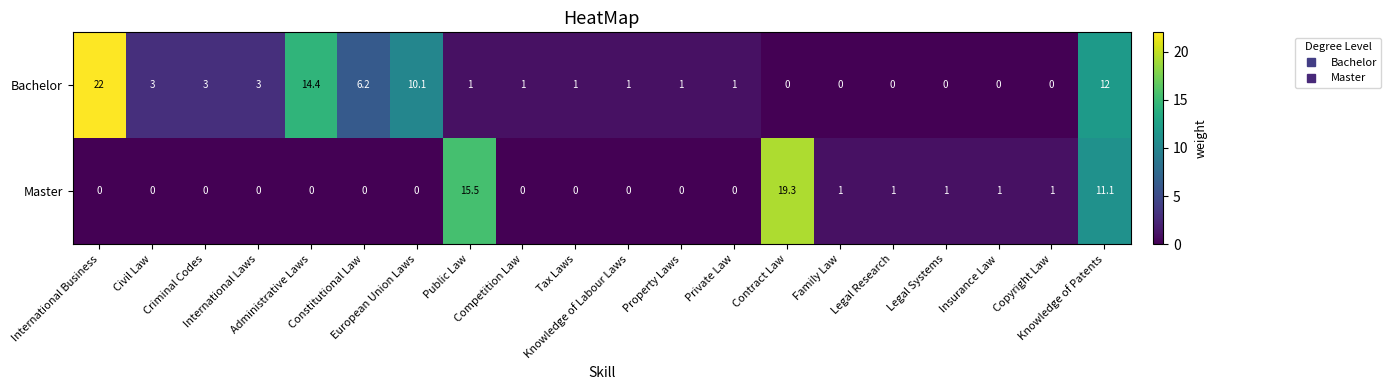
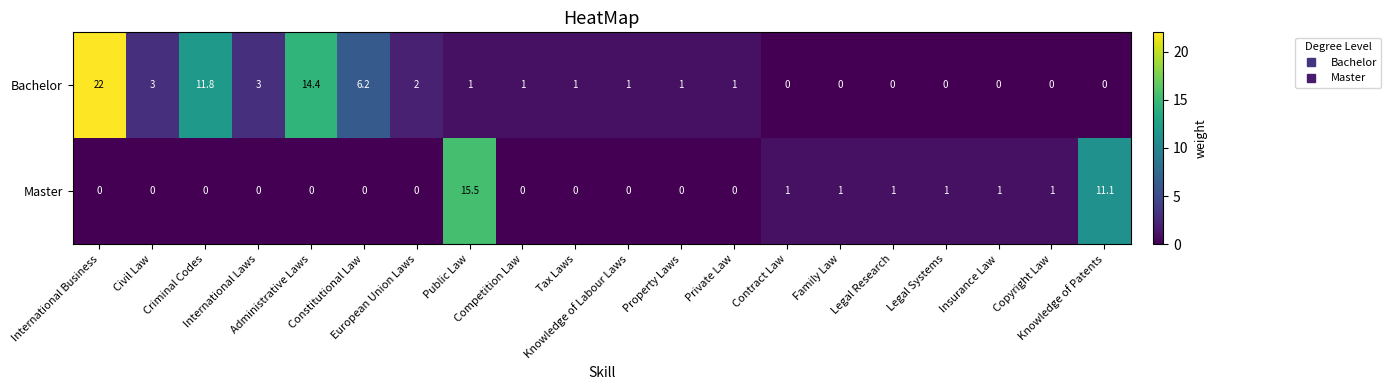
  {
    "Bachelor": {
      "International Business": 22,
      "Civil Law": 3,
-     "Criminal Codes": 3,
+     "Criminal Codes": 11.8,
      "International Laws": 3,
      "Administrative Laws": 14.4,
      "Constitutional Law": 6.2,
-     "European Union Laws": 10.1,
+     "European Union Laws": 2,
      "Public Law": 1,
      "Competition Law": 1,
      "Tax Laws": 1,
      "Knowledge of Labour Laws": 1,
      "Property Laws": 1,
      "Private Law": 1,
      "Contract Law": 0,
      "Family Law": 0,
      "Legal Research": 0,
      "Legal Systems": 0,
      "Insurance Law": 0,
      "Copyright Law": 0,
-     "Knowledge of Patents": 12
+     "Knowledge of Patents": 0
    },
    "Master": {
      "International Business": 0,
      "Civil Law": 0,
      "Criminal Codes": 0,
      "International Laws": 0,
      "Administrative Laws": 0,
      "Constitutional Law": 0,
      "European Union Laws": 0,
      "Public Law": 15.5,
      "Competition Law": 0,
      "Tax Laws": 0,
      "Knowledge of Labour Laws": 0,
      "Property Laws": 0,
      "Private Law": 0,
-     "Contract Law": 19.3,
+     "Contract Law": 1,
      "Family Law": 1,
      "Legal Research": 1,
      "Legal Systems": 1,
      "Insurance Law": 1,
      "Copyright Law": 1,
      "Knowledge of Patents": 11.1
    }
  }
